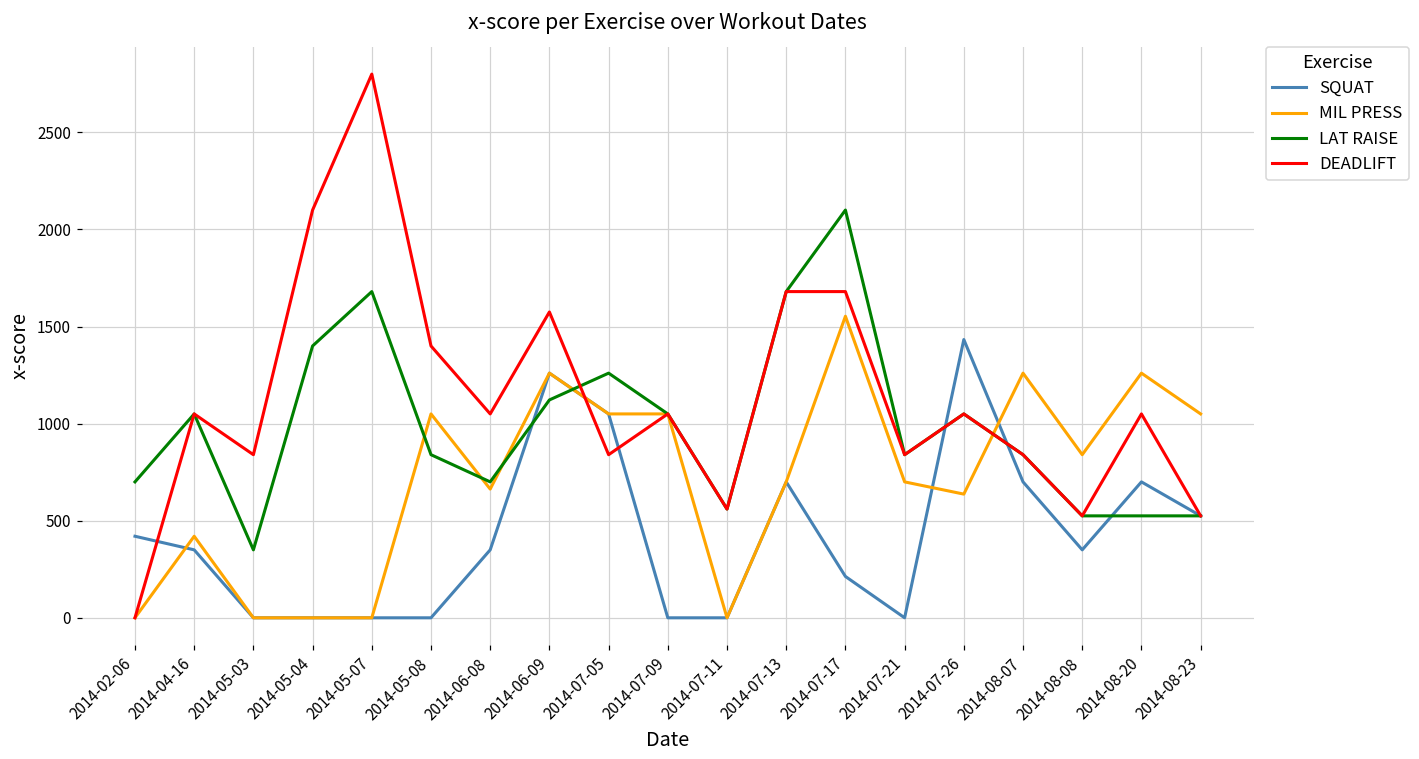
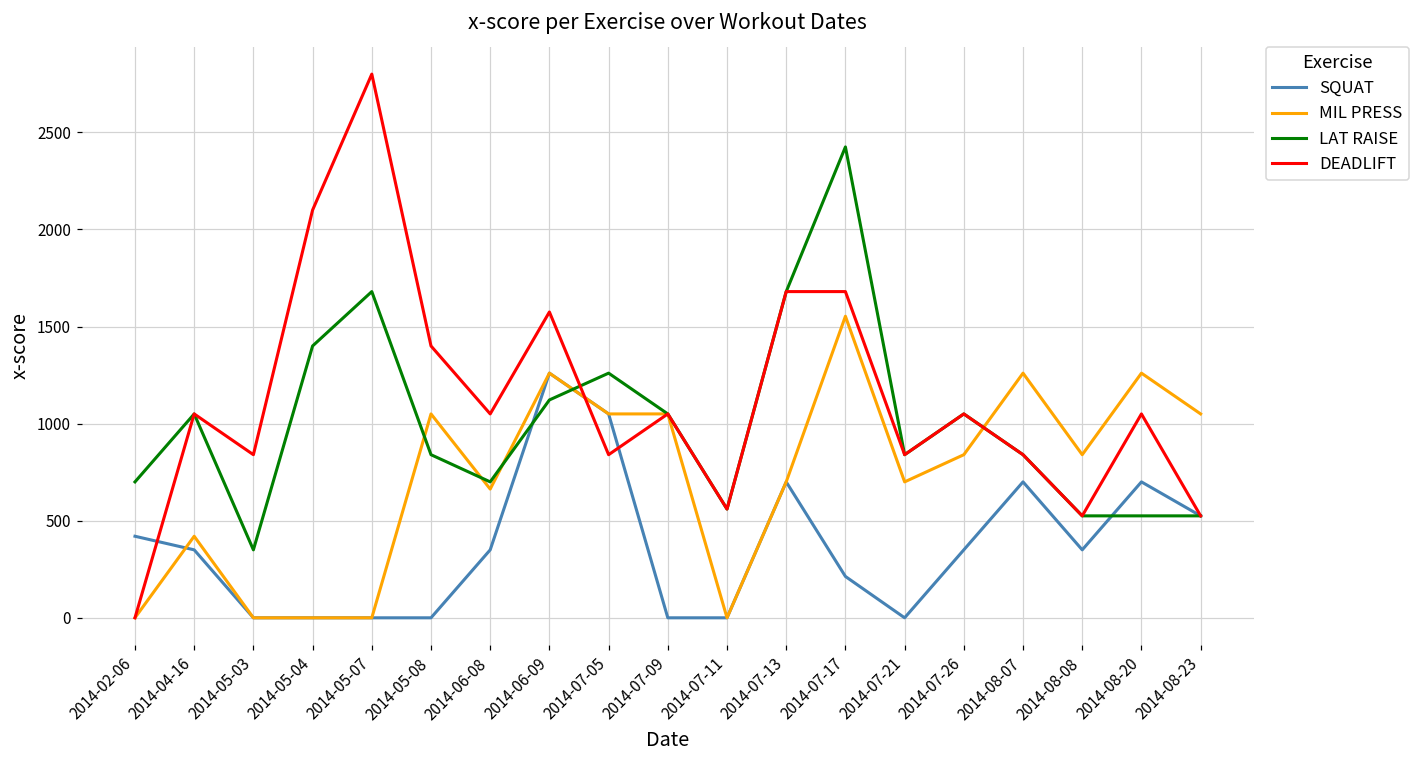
  {
    "SQUAT": {
      "2014-02-06": 420,
      "2014-04-16": 350,
      "2014-05-08": 0,
      "2014-06-08": 350,
      "2014-07-09": 0,
      "2014-07-17": 210,
      "2014-07-21": 0,
-     "2014-07-26": 1430,
+     "2014-07-26": 350,
      "2014-08-07": 700,
      "2014-08-08": 350,
      "2014-08-20": 700
    },
    "MIL PRESS": {
      "2014-04-16": 420,
      "2014-05-08": 1050,
      "2014-06-08": 660,
      "2014-07-17": 1550,
      "2014-07-21": 700,
-     "2014-07-26": 640,
+     "2014-07-26": 840,
      "2014-08-07": 1260,
      "2014-08-08": 840,
      "2014-08-20": 1260,
      "2014-08-23": 1050
    },
    "LAT RAISE": {
      "2014-02-06": 700,
      "2014-05-03": 350,
      "2014-05-04": 1400,
      "2014-05-07": 1680,
      "2014-05-08": 840,
      "2014-06-08": 700,
      "2014-06-09": 1120,
      "2014-07-05": 1260,
-     "2014-07-17": 2100,
+     "2014-07-17": 2430,
      "2014-08-20": 530
    },
    "DEADLIFT": {
      "2014-05-03": 840,
      "2014-05-04": 2100,
      "2014-05-07": 2800,
      "2014-05-08": 1400,
      "2014-06-08": 1050,
      "2014-06-09": 1580,
      "2014-07-05": 840,
      "2014-07-17": 1680,
      "2014-08-20": 1050
    }
  }
